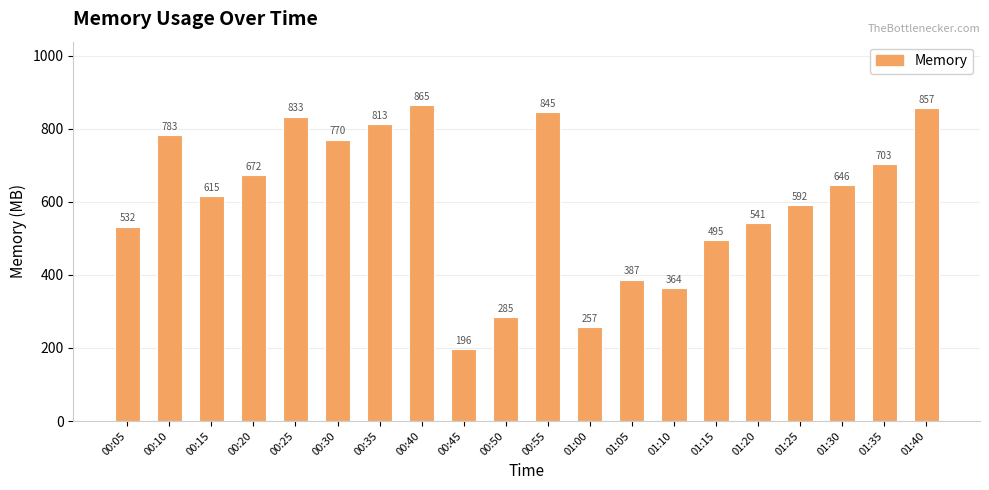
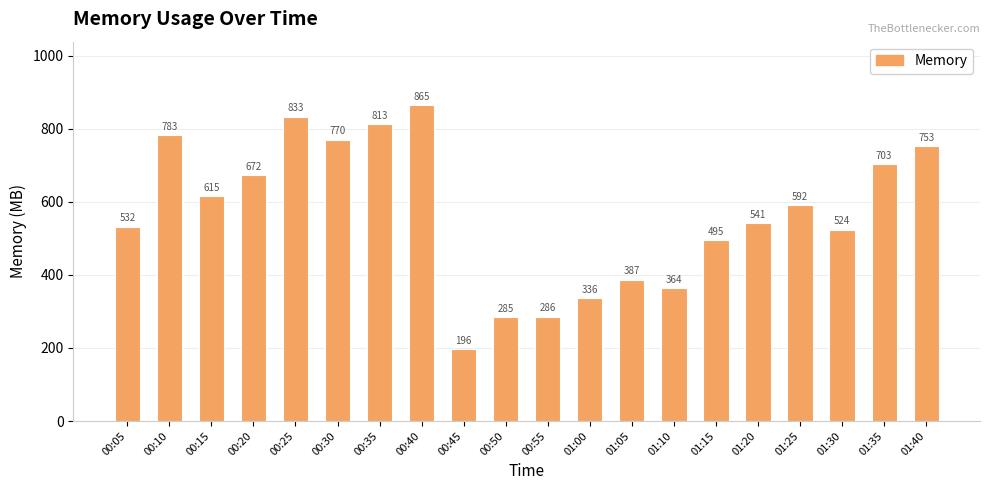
  {
    "00:05": 532,
    "00:10": 783,
    "00:15": 615,
    "00:20": 672,
    "00:25": 833,
    "00:30": 770,
    "00:35": 813,
    "00:40": 865,
    "00:45": 196,
    "00:50": 285,
-   "00:55": 845,
-   "01:00": 257,
+   "00:55": 286,
+   "01:00": 336,
    "01:05": 387,
    "01:10": 364,
    "01:15": 495,
    "01:20": 541,
    "01:25": 592,
-   "01:30": 646,
+   "01:30": 524,
    "01:35": 703,
-   "01:40": 857
+   "01:40": 753
  }
